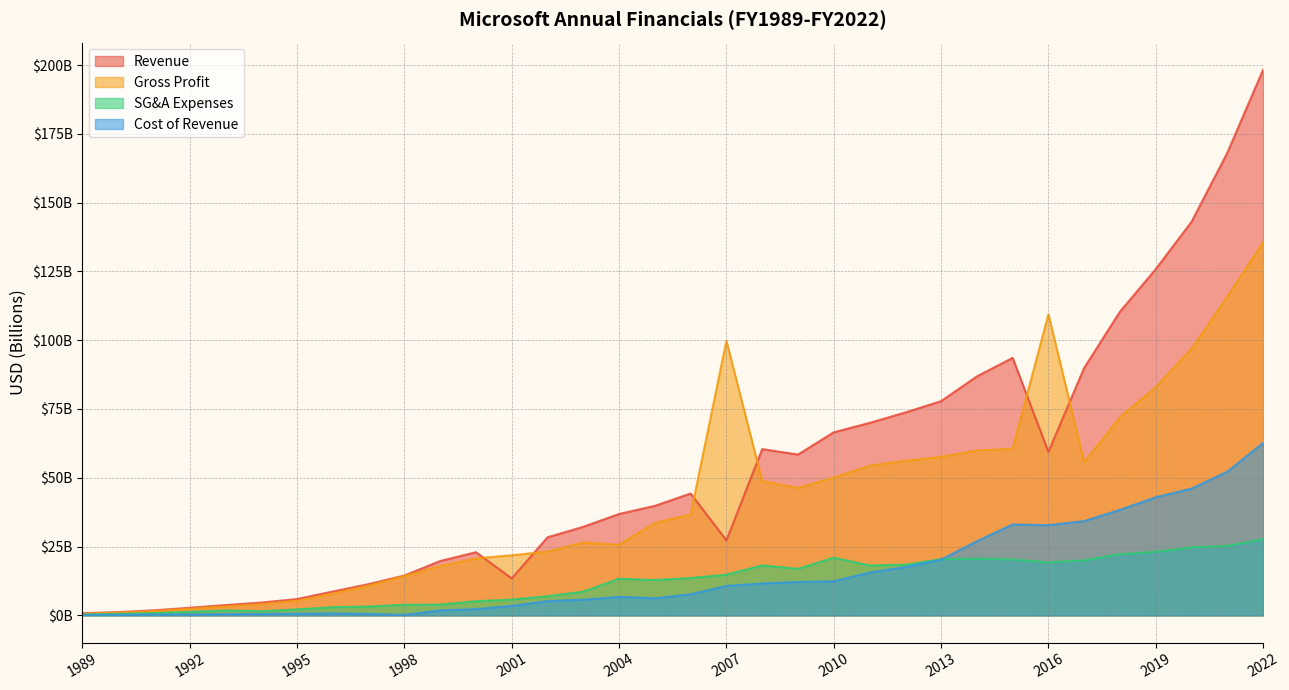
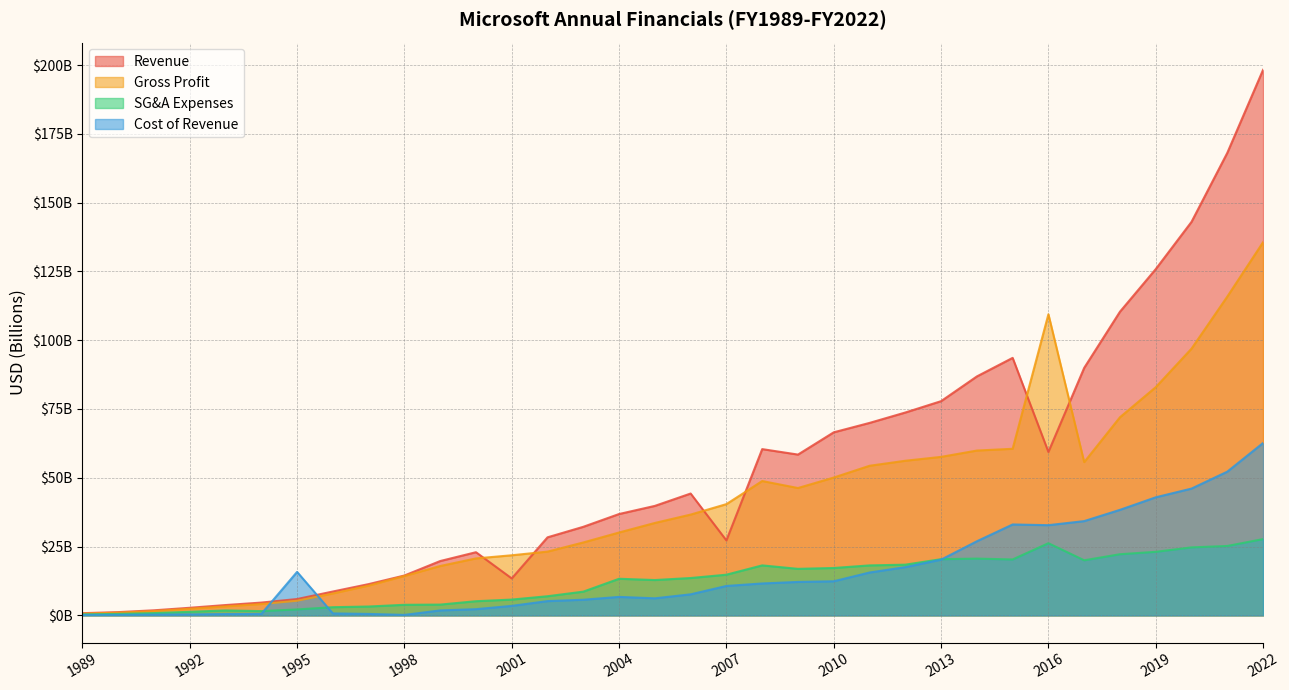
  {
    "Revenue": {
      "2001": "$13000000000",
      "2004": "$37000000000",
      "2007": "$27000000000",
      "2010": "$67000000000",
      "2013": "$78000000000",
      "2016": "$59000000000",
      "2019": "$126000000000",
      "2022": "$198000000000"
    },
    "Gross Profit": {
      "2001": "$22000000000",
-     "2004": "$26000000000",
-     "2007": "$100000000000",
+     "2004": "$30000000000",
+     "2007": "$40000000000",
      "2010": "$50000000000",
      "2013": "$58000000000",
      "2016": "$109000000000",
      "2019": "$83000000000",
      "2022": "$136000000000"
    },
    "SG&A Expenses": {
      "1992": "$1000000000",
      "1995": "$2000000000",
      "1998": "$4000000000",
      "2001": "$6000000000",
      "2004": "$13000000000",
      "2007": "$15000000000",
-     "2010": "$21000000000",
-     "2016": "$19000000000",
+     "2010": "$17000000000",
+     "2016": "$26000000000",
      "2019": "$23000000000",
      "2022": "$28000000000"
    },
    "Cost of Revenue": {
      "1992": "$0",
-     "1995": "$1000000000",
+     "1995": "$16000000000",
      "1998": "$0",
      "2001": "$3000000000",
      "2004": "$7000000000",
      "2007": "$11000000000",
      "2010": "$12000000000",
      "2016": "$33000000000",
      "2019": "$43000000000",
      "2022": "$63000000000"
    }
  }
